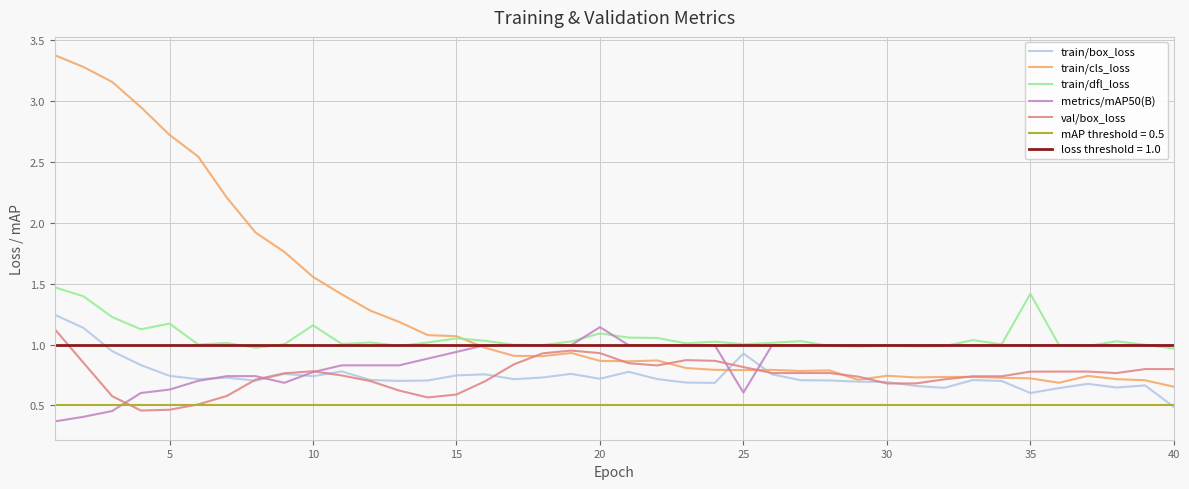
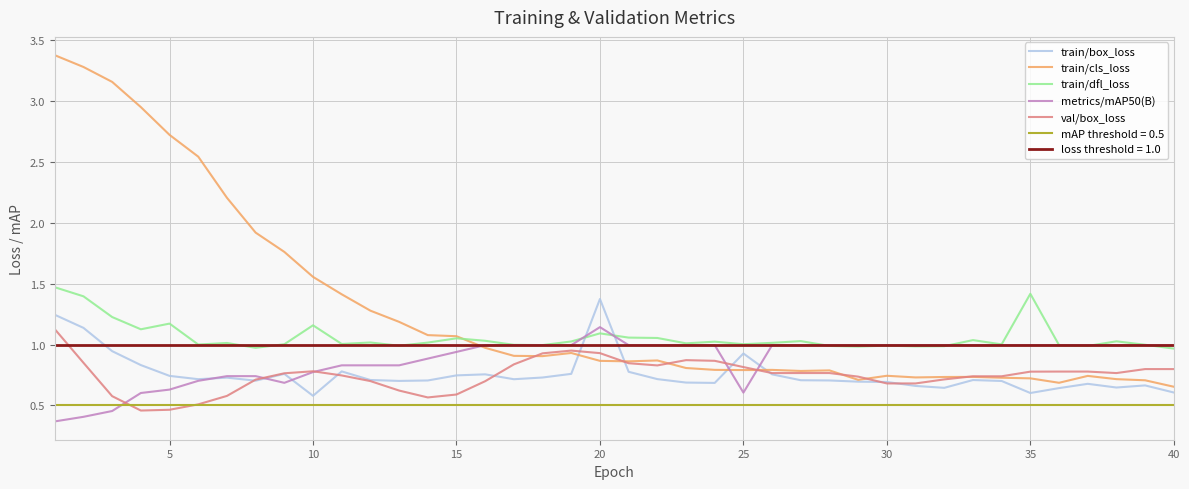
  {
    "train/box_loss": {
      "5": 0.74,
-     "10": 0.74,
+     "10": 0.58,
      "15": 0.75,
-     "20": 0.72,
+     "20": 1.37,
      "25": 0.93,
      "35": 0.60,
-     "40": 0.49
+     "40": 0.61
    },
    "train/dfl_loss": {
      "5": 1.17,
      "10": 1.16,
      "20": 1.09,
      "25": 1.00,
      "35": 1.42,
      "40": 0.97
    },
    "metrics/mAP50(B)": {
      "5": 0.63,
      "15": 0.94,
      "20": 1.14,
      "25": 0.61,
      "35": 1.00,
      "40": 1.00
    }
  }
